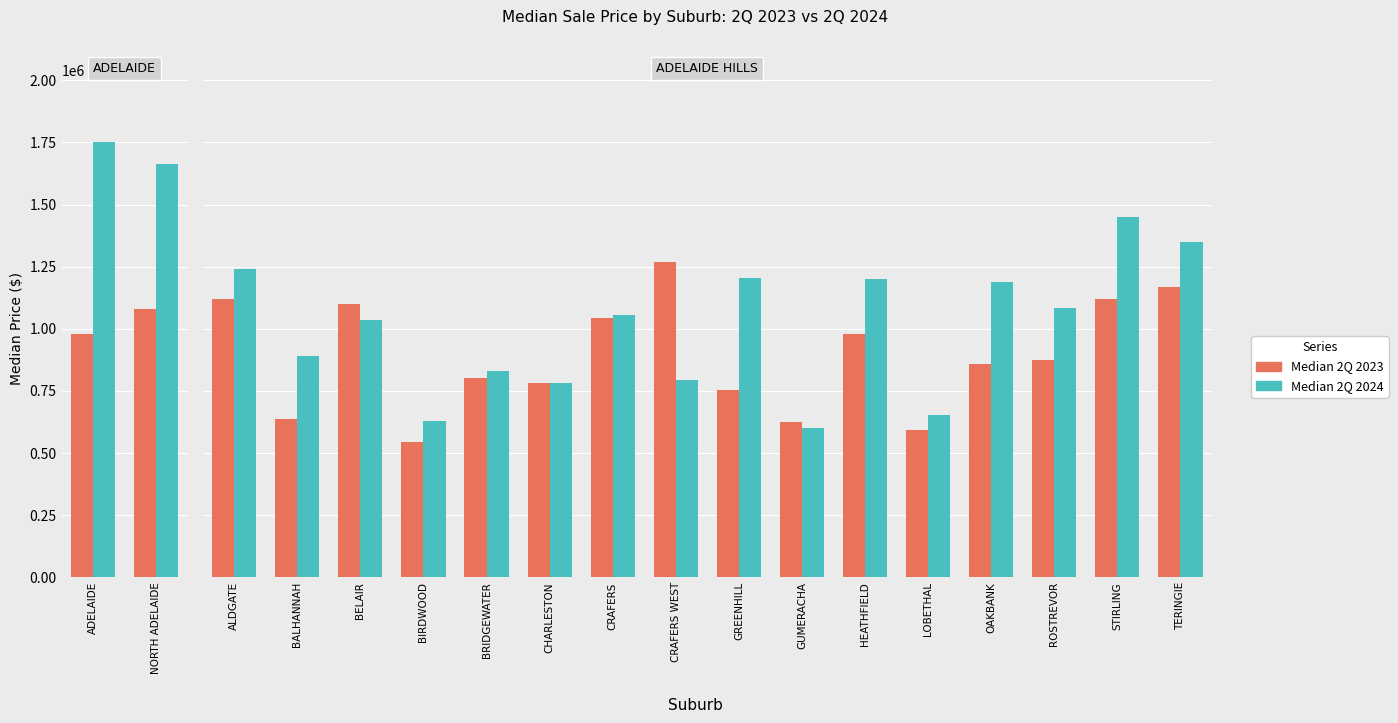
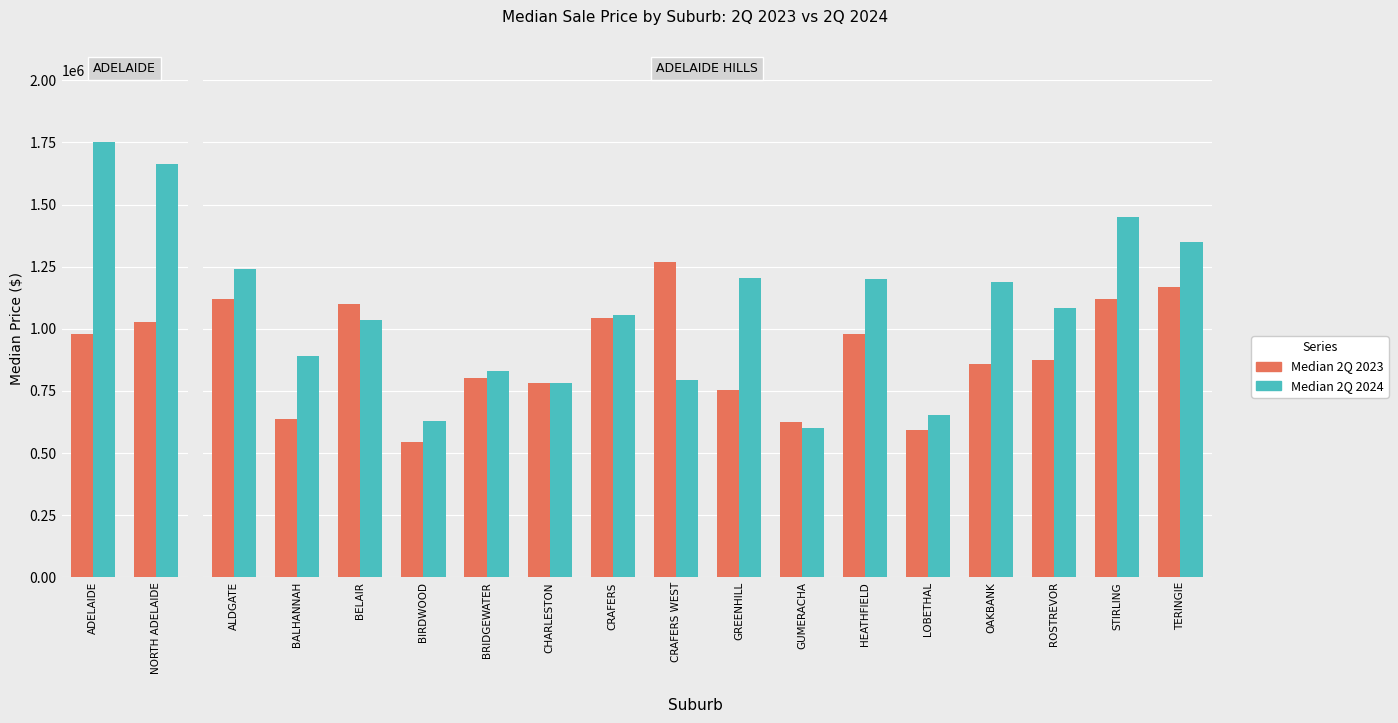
  {
    "ADELAIDE": {
      "Median 2Q 2023": {
        "ADELAIDE": 980000,
-       "NORTH ADELAIDE": 1080000
+       "NORTH ADELAIDE": 1030000
      },
      "Median 2Q 2024": {
        "ADELAIDE": 1750000,
        "NORTH ADELAIDE": 1660000
      }
    }
  }
